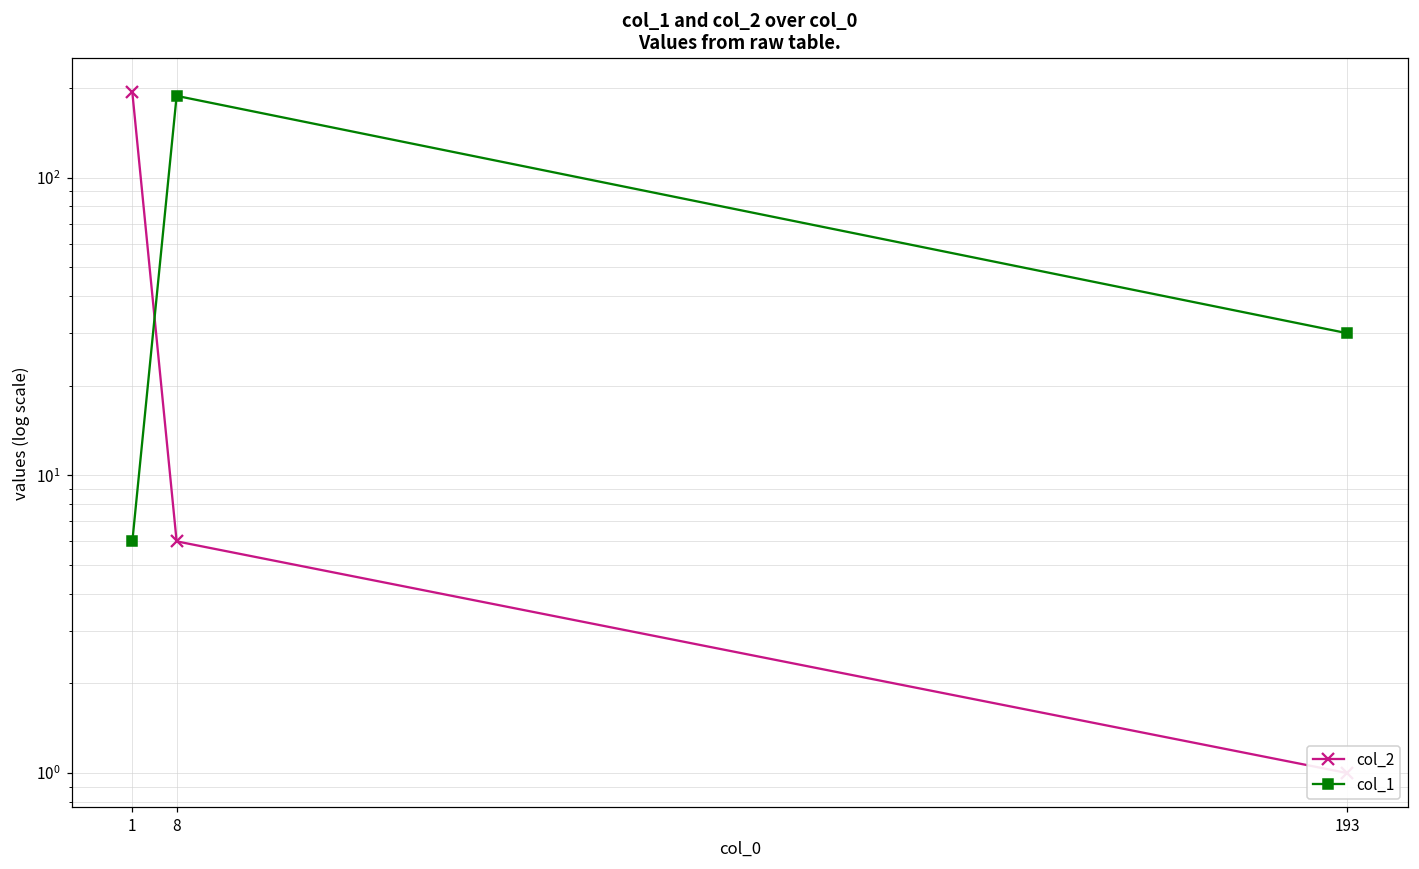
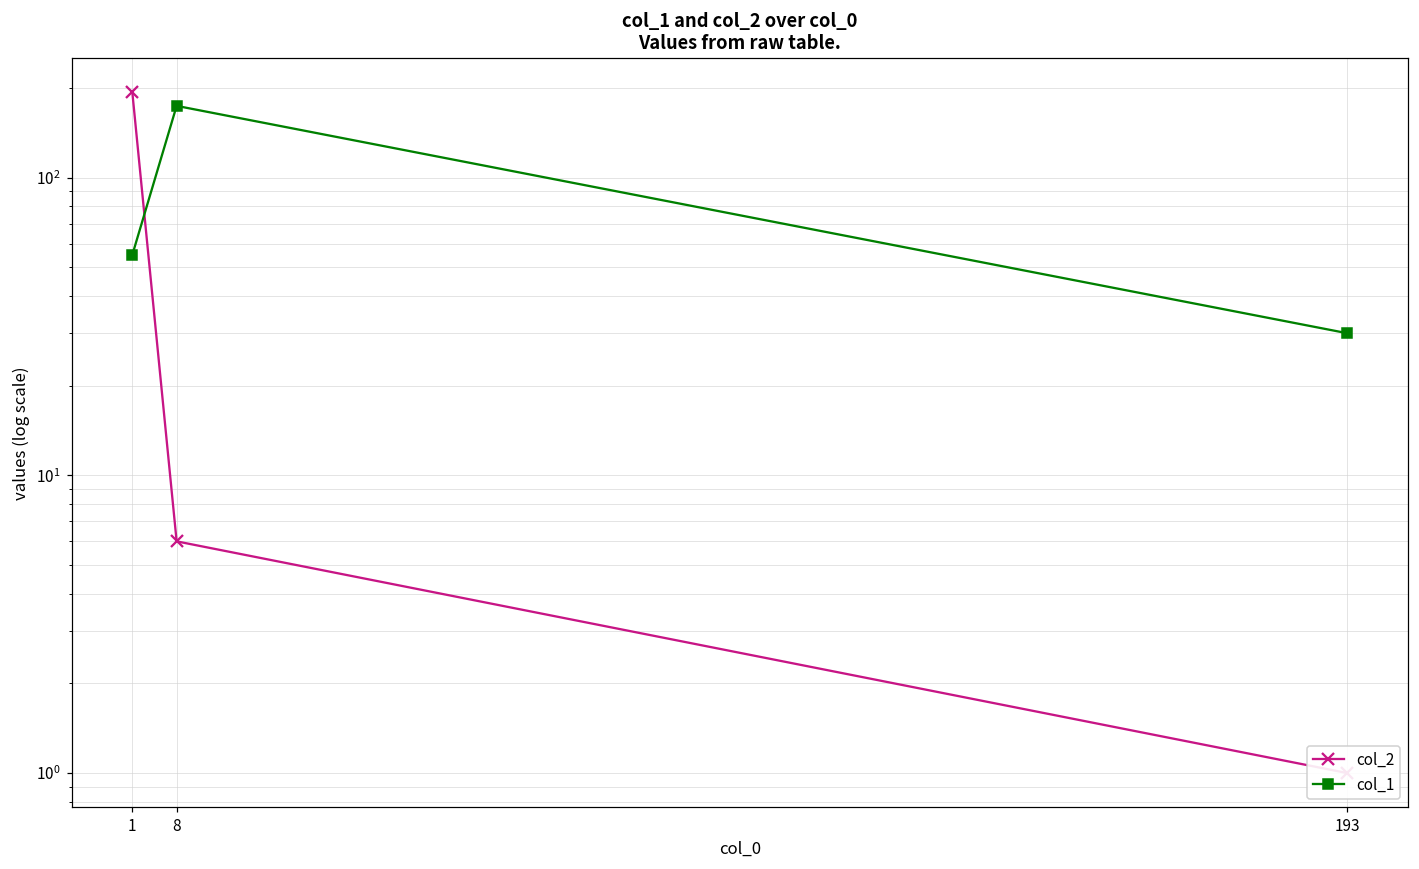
  {
    "col_2": {
      "1": 190,
      "8": 6
    },
    "col_1": {
-     "1": 6,
-     "8": 190,
+     "1": 55,
+     "8": 170,
      "193": 30
    }
  }
